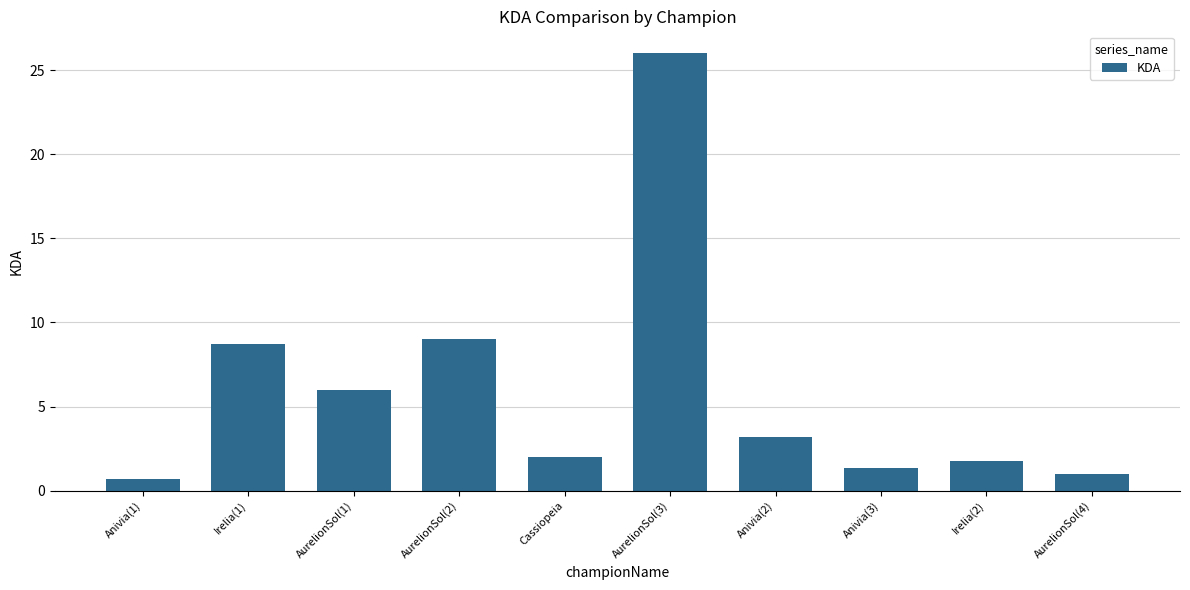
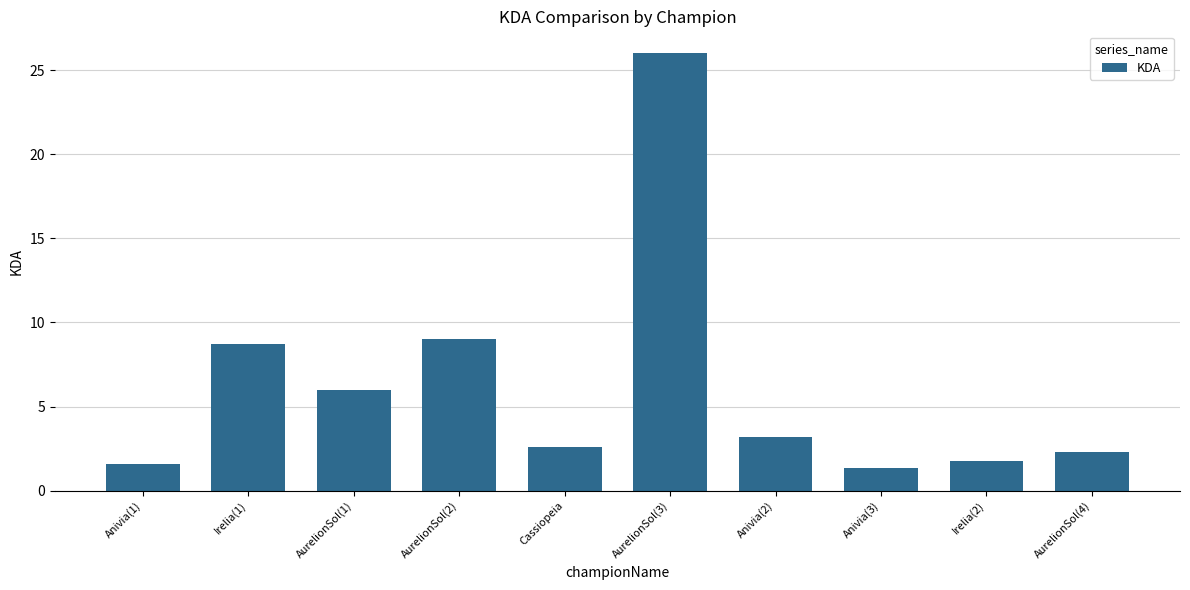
  {
-   "Anivia(1)": 0.7,
+   "Anivia(1)": 1.6,
    "Irelia(1)": 8.7,
    "AurelionSol(1)": 6.0,
    "AurelionSol(2)": 9.0,
-   "Cassiopeia": 2.0,
+   "Cassiopeia": 2.6,
    "AurelionSol(3)": 26.0,
    "Anivia(2)": 3.2,
    "Anivia(3)": 1.4,
    "Irelia(2)": 1.8,
-   "AurelionSol(4)": 1.0
+   "AurelionSol(4)": 2.3
  }
